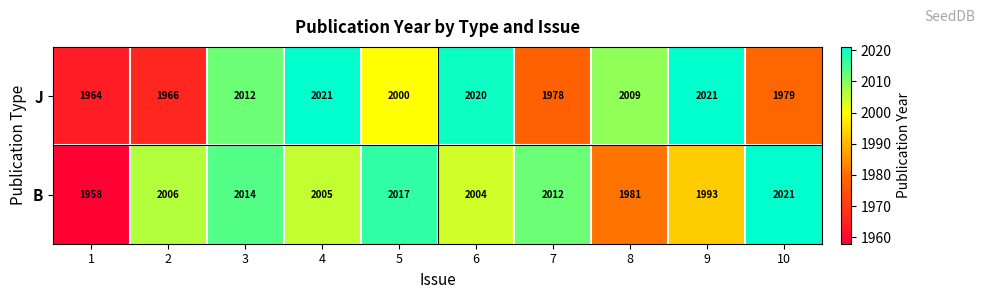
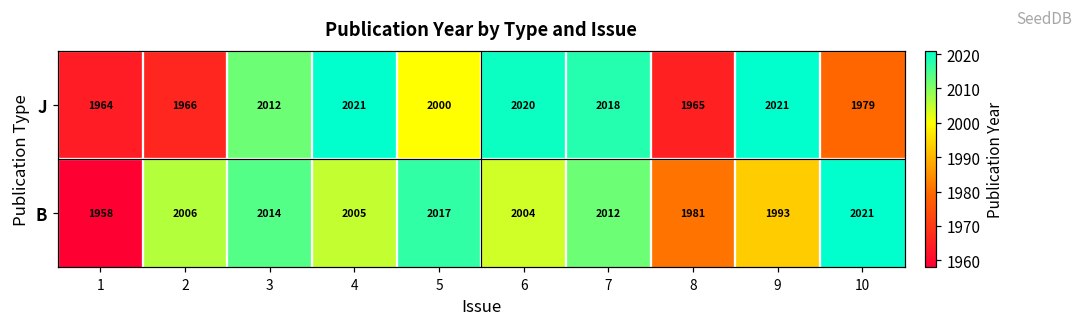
  {
    "J": {
      "1": 1964,
      "2": 1966,
      "3": 2012,
      "4": 2021,
      "5": 2000,
      "6": 2020,
-     "7": 1978,
-     "8": 2009,
+     "7": 2018,
+     "8": 1965,
      "9": 2021,
      "10": 1979
    },
    "B": {
      "1": 1958,
      "2": 2006,
      "3": 2014,
      "4": 2005,
      "5": 2017,
      "6": 2004,
      "7": 2012,
      "8": 1981,
      "9": 1993,
      "10": 2021
    }
  }
